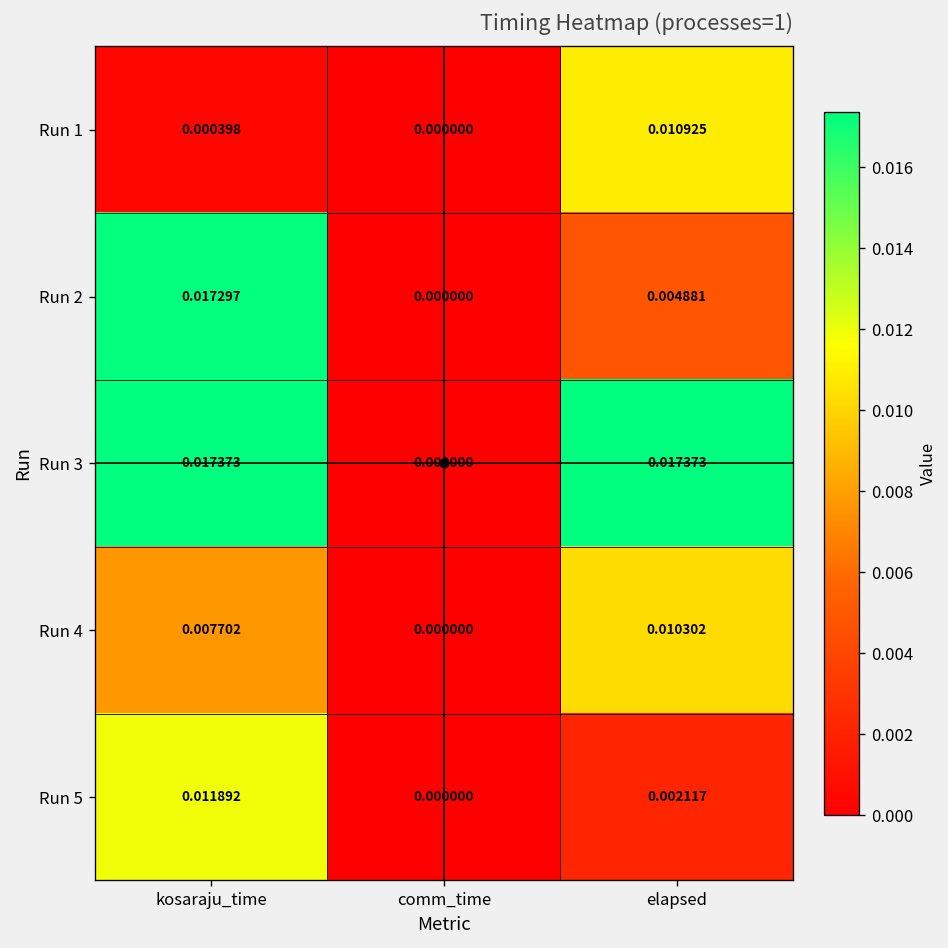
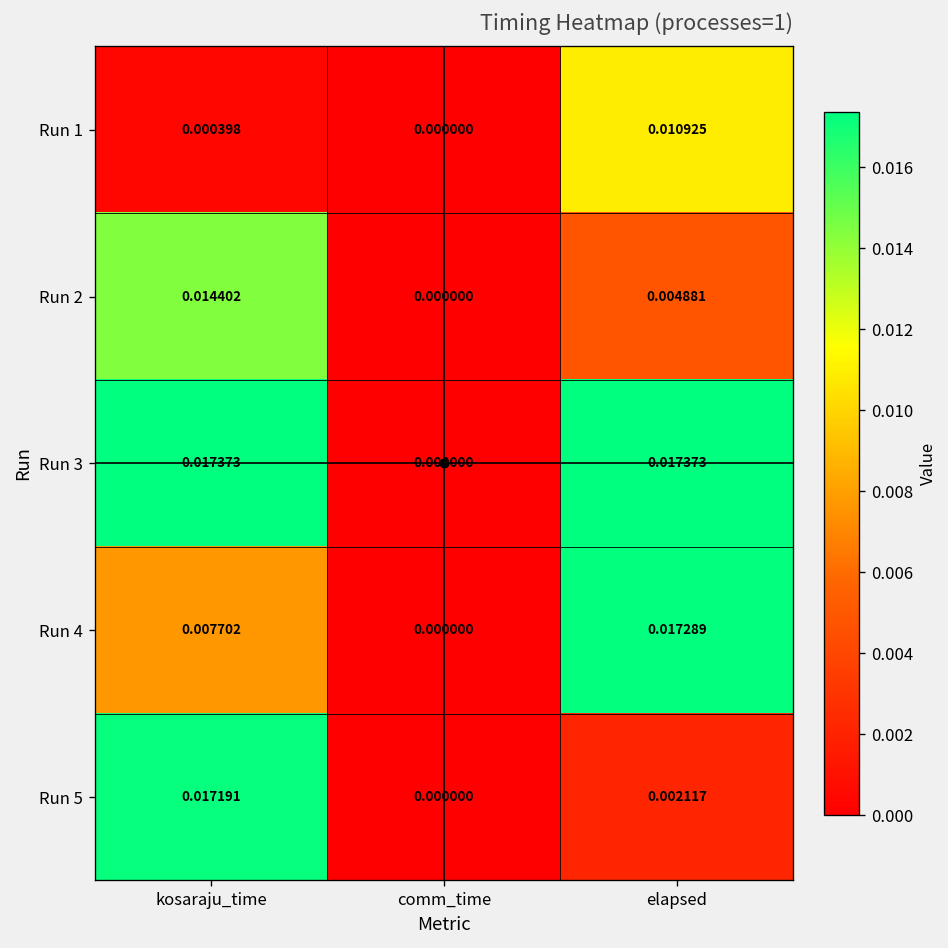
  {
    "Run 1": {
      "kosaraju_time": 0.000398,
      "comm_time": 0.000000,
      "elapsed": 0.010925
    },
    "Run 2": {
-     "kosaraju_time": 0.017297,
+     "kosaraju_time": 0.014402,
      "comm_time": 0.000000,
      "elapsed": 0.004881
    },
    "Run 3": {
      "kosaraju_time": 0.017373,
      "elapsed": 0.017373
    },
    "Run 4": {
      "kosaraju_time": 0.007702,
      "comm_time": 0.000000,
-     "elapsed": 0.010302
+     "elapsed": 0.017289
    },
    "Run 5": {
-     "kosaraju_time": 0.011892,
+     "kosaraju_time": 0.017191,
      "comm_time": 0.000000,
      "elapsed": 0.002117
    }
  }
